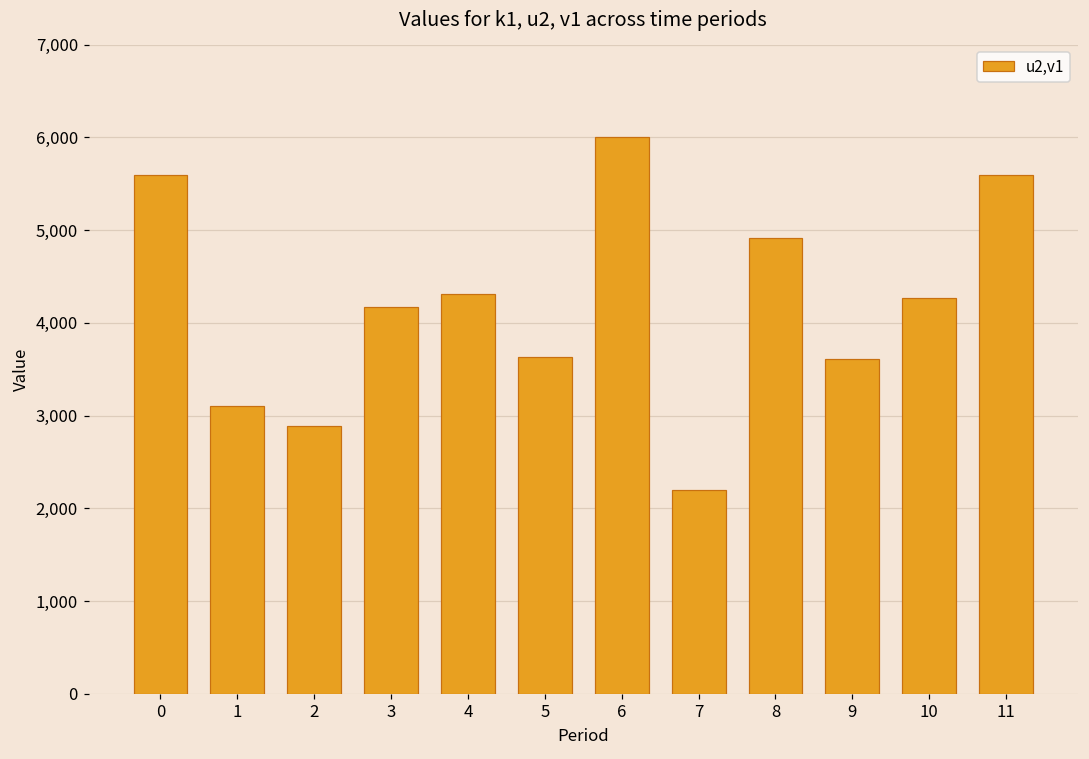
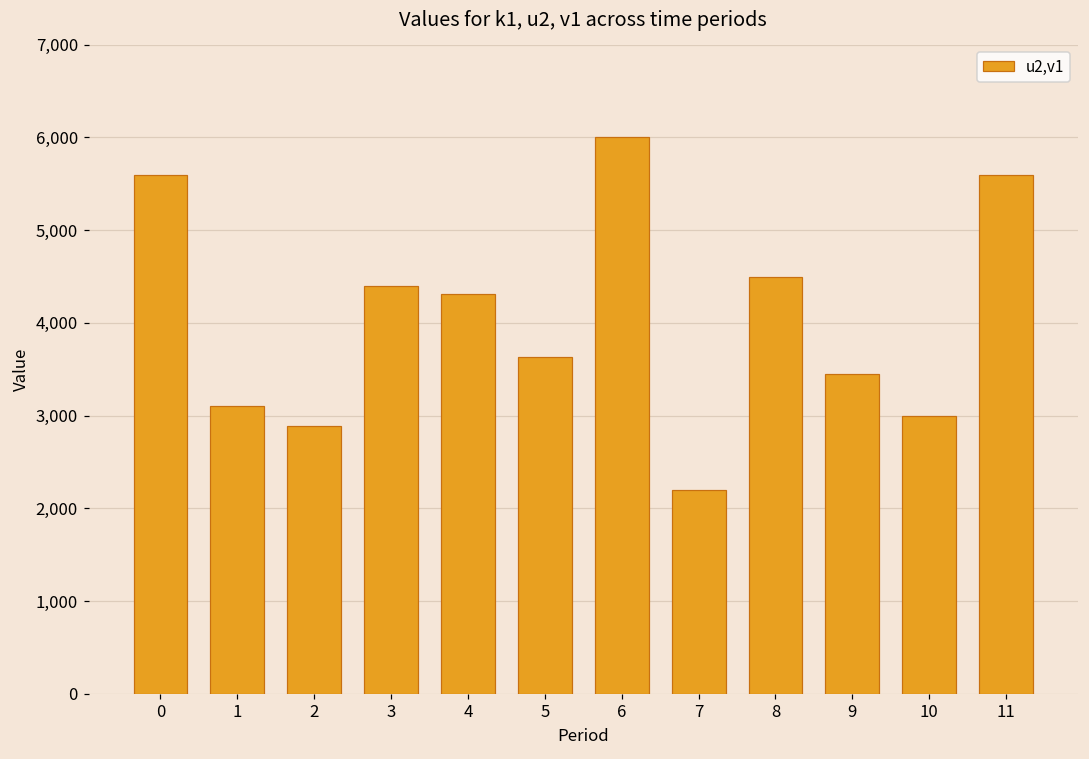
  {
    "0": "5,600",
    "1": "3,100",
    "2": "2,900",
-   "3": "4,200",
+   "3": "4,400",
    "4": "4,300",
    "5": "3,600",
    "6": "6,000",
    "7": "2,200",
-   "8": "4,900",
-   "9": "3,600",
-   "10": "4,300",
+   "8": "4,500",
+   "9": "3,500",
+   "10": "3,000",
    "11": "5,600"
  }
